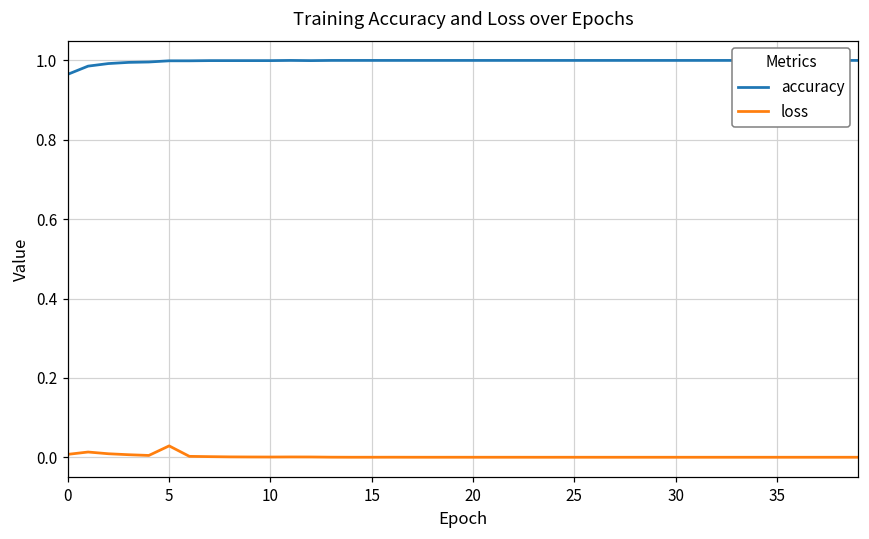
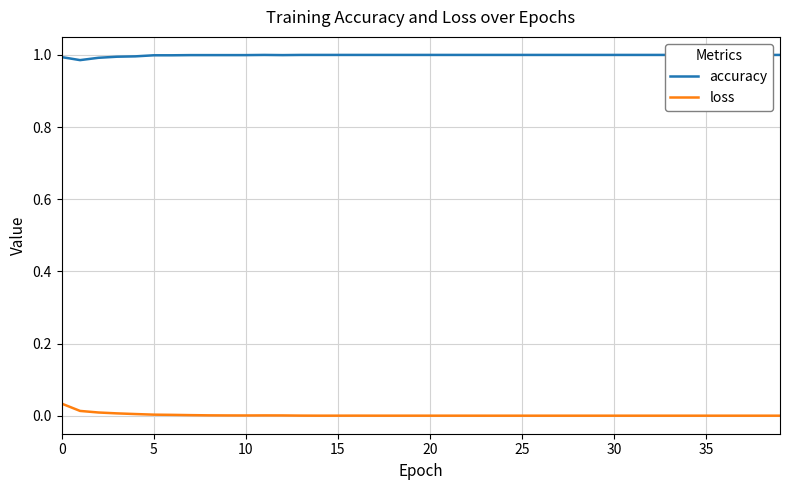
  {
    "accuracy": {
-     "0": 0.97,
+     "0": 0.99,
      "5": 1.00,
      "10": 1.00,
      "15": 1.00,
      "20": 1.00,
      "25": 1.00,
      "30": 1.00
    },
    "loss": {
-     "0": 0.01,
-     "5": 0.03,
+     "0": 0.03,
+     "5": 0.00,
      "10": 0.00,
      "15": 0.00,
      "20": 0.00,
      "25": 0.00,
      "30": 0.00,
      "35": 0.00
    }
  }
